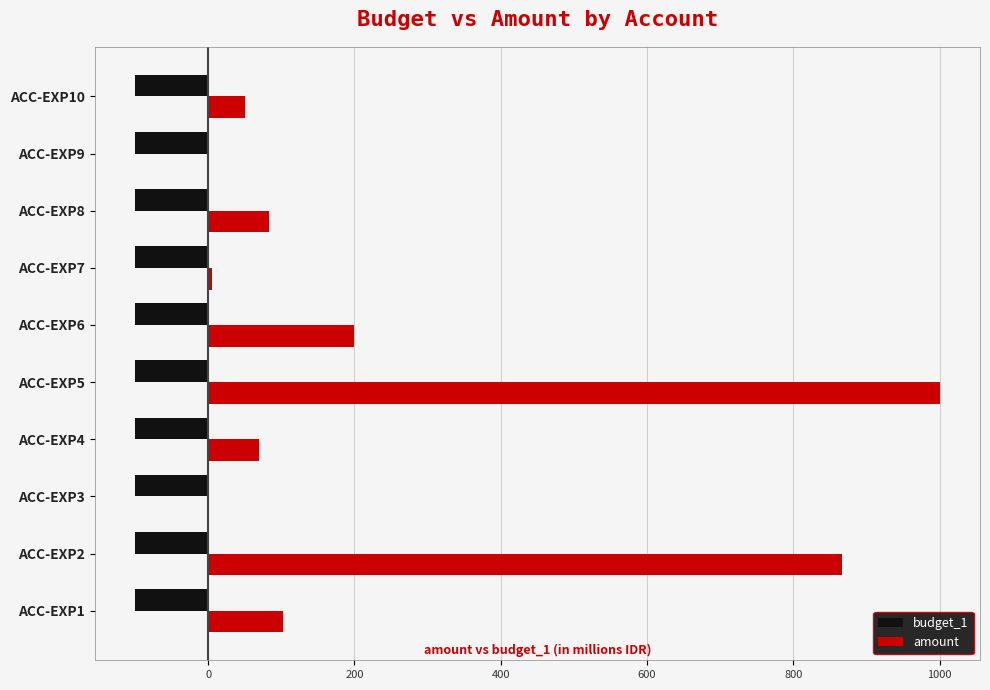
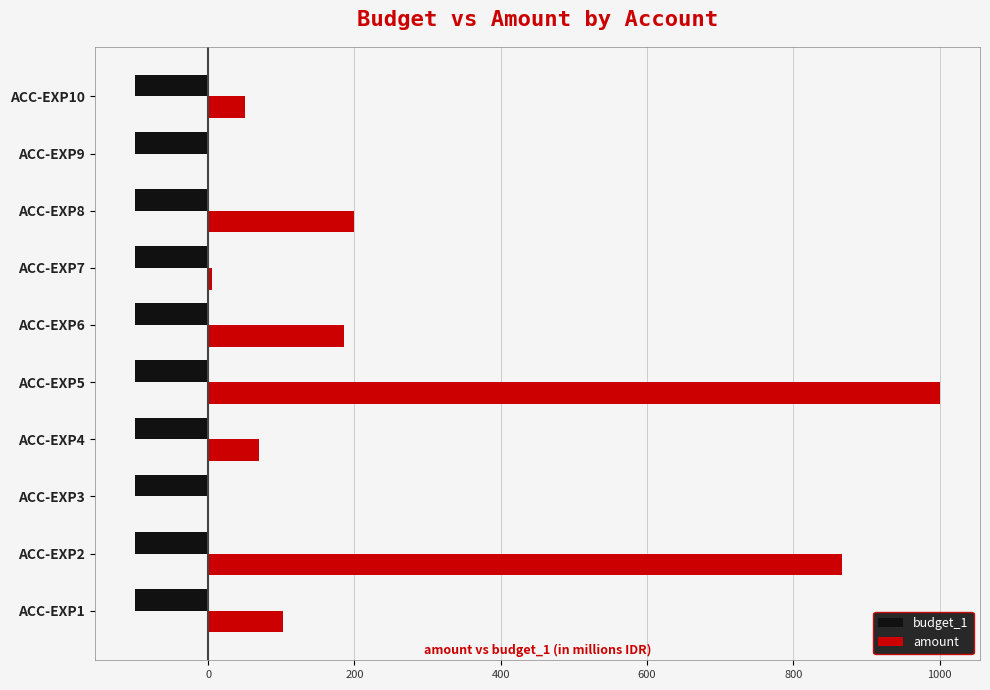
  {
    "budget_1": {
      "ACC-EXP10": -100,
      "ACC-EXP9": -100,
      "ACC-EXP8": -100,
      "ACC-EXP7": -100,
      "ACC-EXP6": -100,
      "ACC-EXP5": -100,
      "ACC-EXP4": -100,
      "ACC-EXP3": -100,
      "ACC-EXP2": -100,
      "ACC-EXP1": -100
    },
    "amount": {
      "ACC-EXP10": 50,
-     "ACC-EXP8": 80,
+     "ACC-EXP8": 200,
      "ACC-EXP7": 10,
-     "ACC-EXP6": 200,
+     "ACC-EXP6": 190,
      "ACC-EXP5": 1000,
      "ACC-EXP4": 70,
      "ACC-EXP2": 870,
      "ACC-EXP1": 100
    }
  }
